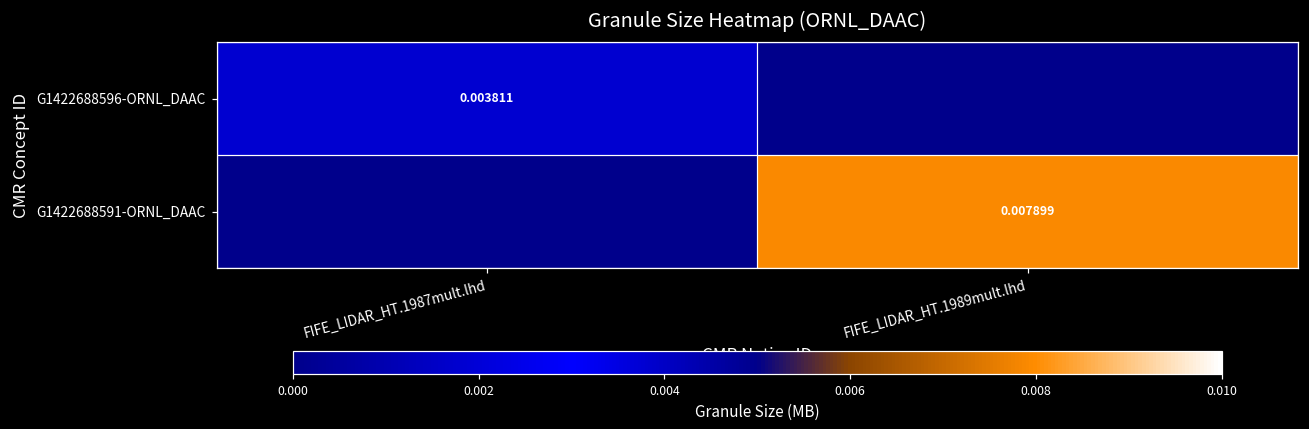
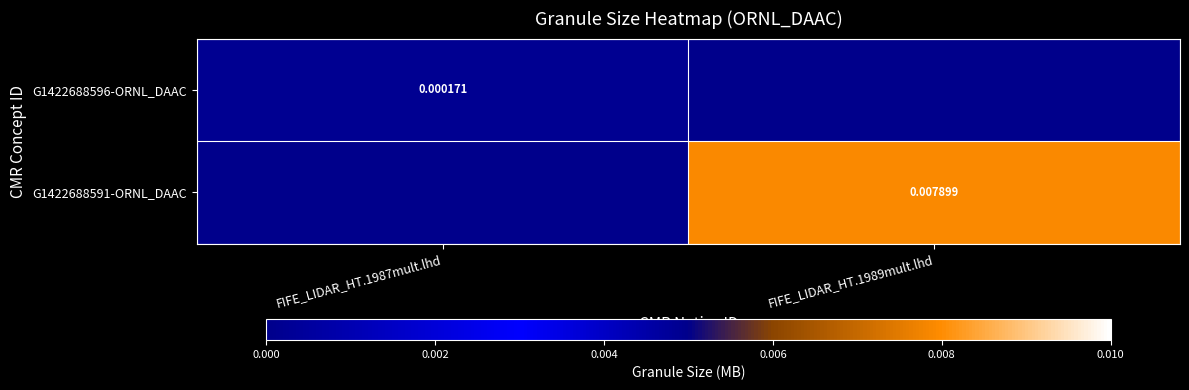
  {
    "G1422688596-ORNL_DAAC": {
-     "FIFE_LIDAR_HT.1987mult.lhd": 0.003811
+     "FIFE_LIDAR_HT.1987mult.lhd": 0.000171
    },
    "G1422688591-ORNL_DAAC": {
      "FIFE_LIDAR_HT.1989mult.lhd": 0.007899
    }
  }
